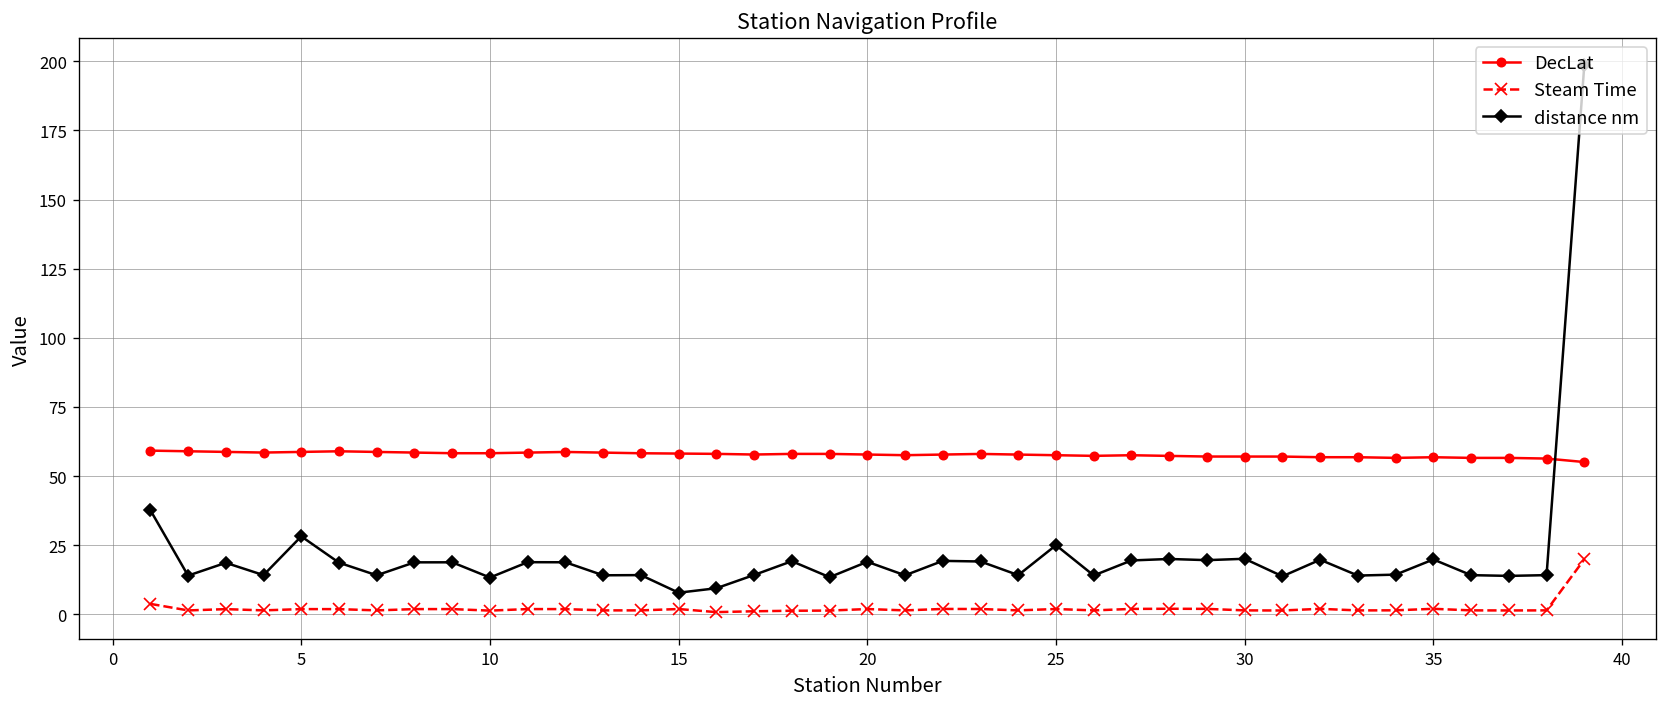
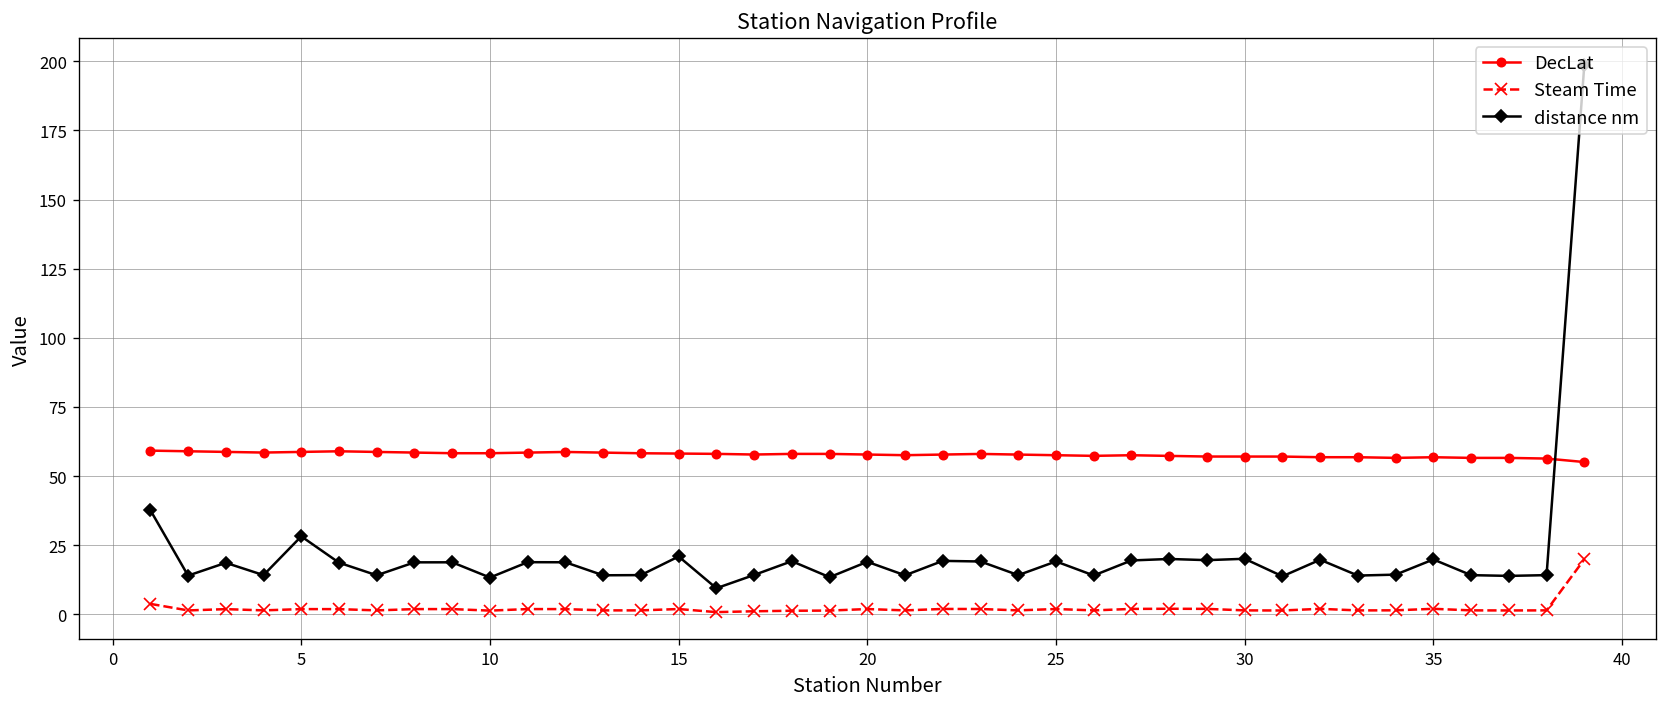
  {
    "distance nm": {
      "5": 28,
      "10": 13,
-     "15": 8,
+     "15": 21,
      "20": 19,
-     "25": 25,
+     "25": 19,
      "30": 20,
      "35": 20
    }
  }
